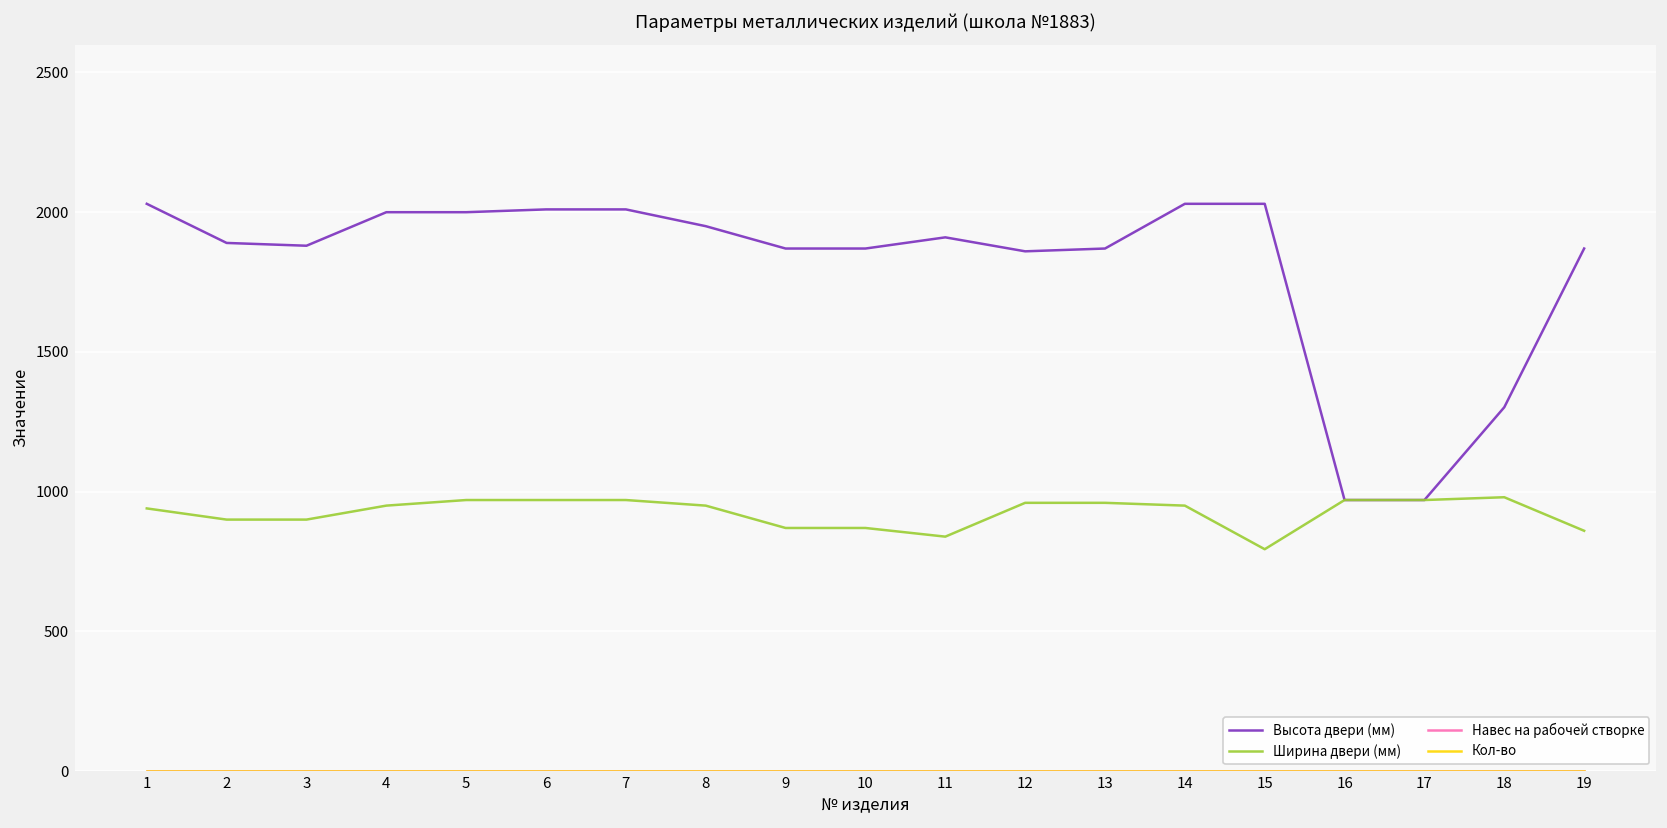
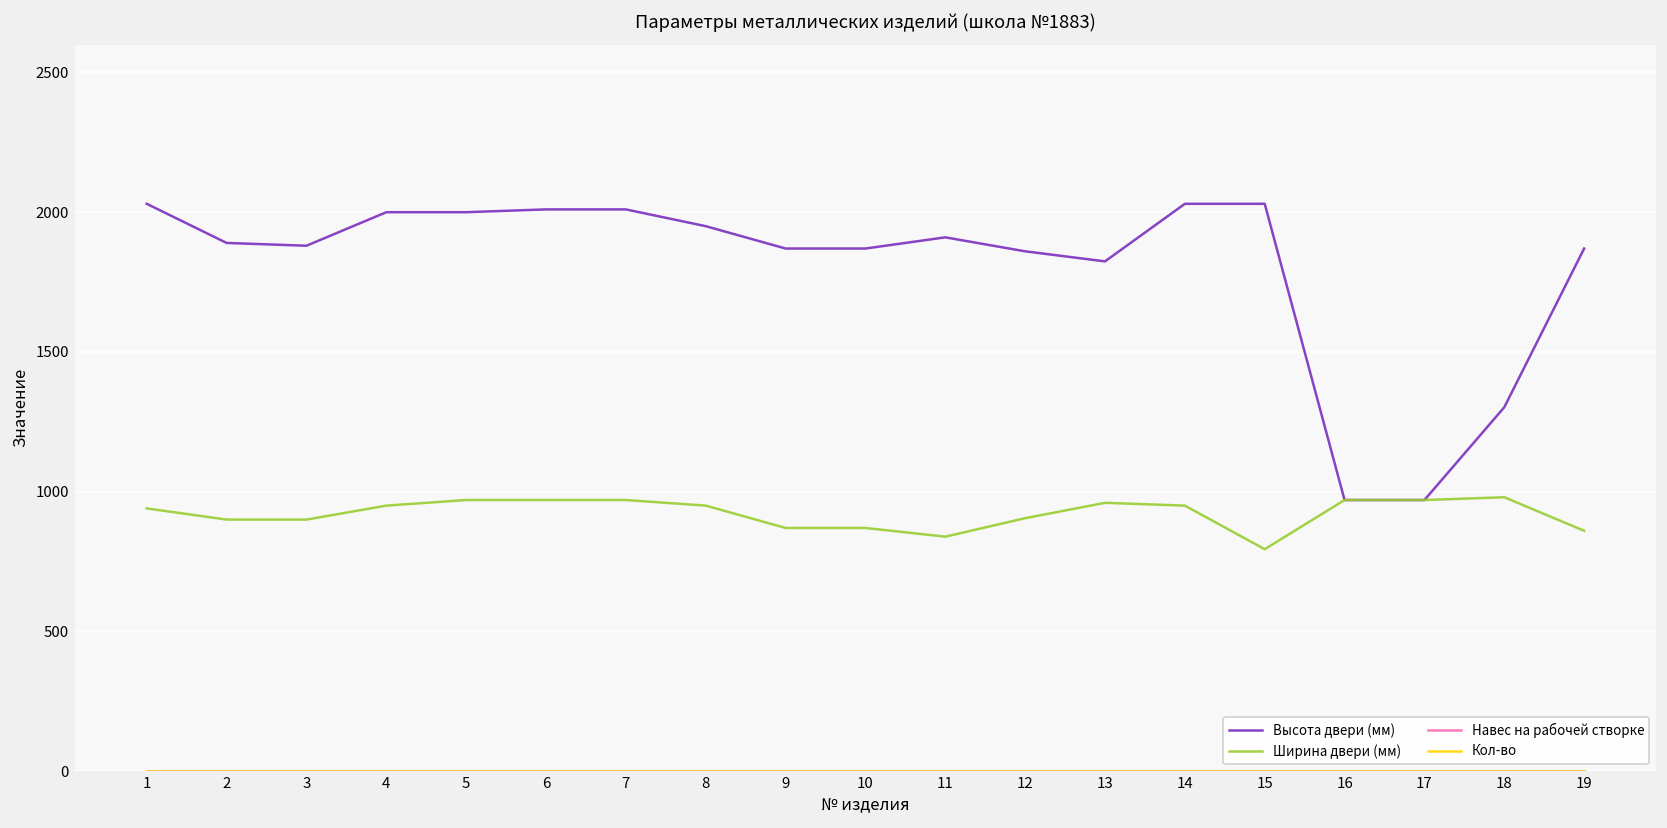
  {
    "Высота двери (мм)": {
      "1": 2030,
      "2": 1890,
      "3": 1880,
      "4": 2000,
      "5": 2000,
      "6": 2010,
      "7": 2010,
      "8": 1950,
      "9": 1870,
      "10": 1870,
      "11": 1910,
      "12": 1860,
-     "13": 1870,
+     "13": 1820,
      "14": 2030,
      "15": 2030,
      "18": 1300,
      "19": 1870
    },
    "Ширина двери (мм)": {
      "1": 940,
      "2": 900,
      "3": 900,
      "4": 950,
      "5": 970,
      "6": 970,
      "7": 970,
      "8": 950,
      "9": 870,
      "10": 870,
      "11": 840,
-     "12": 960,
+     "12": 910,
      "13": 960,
      "14": 950,
      "15": 790,
      "18": 980,
      "19": 860
    },
    "Кол-во": {
      "1": 0,
      "2": 0,
      "3": 0,
      "4": 0,
      "5": 0,
      "6": 0,
      "7": 0,
      "8": 0,
      "9": 0,
      "10": 0,
      "11": 0,
      "12": 0,
      "13": 0,
      "14": 0,
      "15": 0,
      "16": 0,
      "17": 0,
      "18": 0,
      "19": 0
    }
  }
